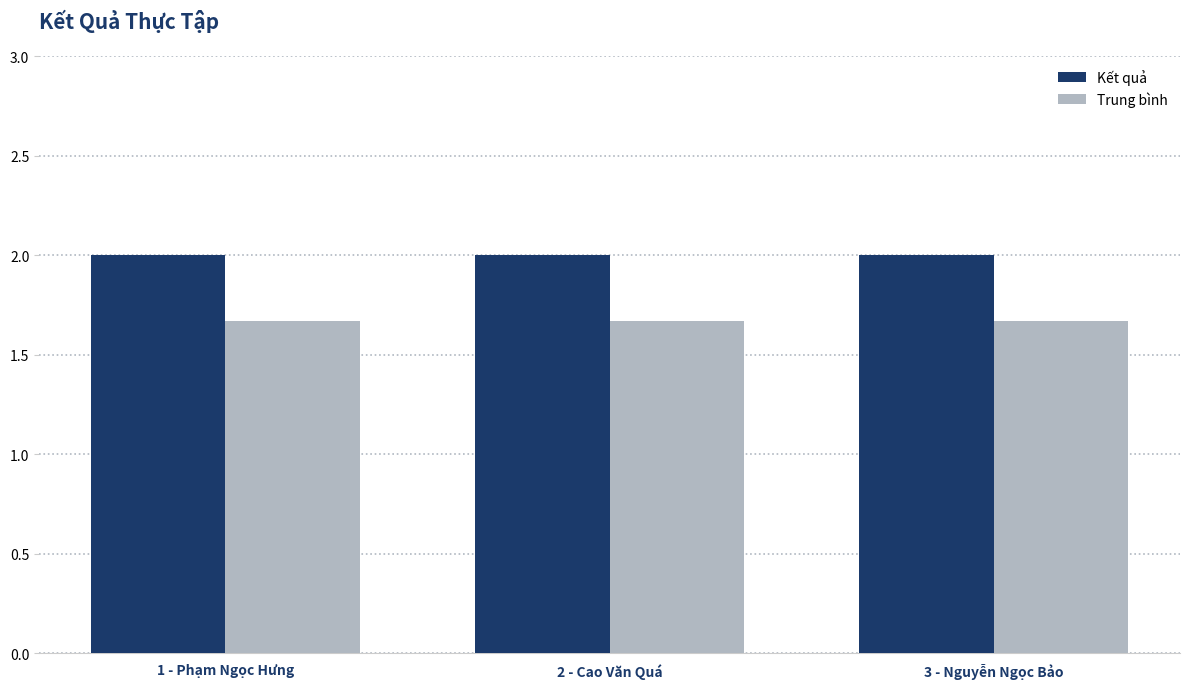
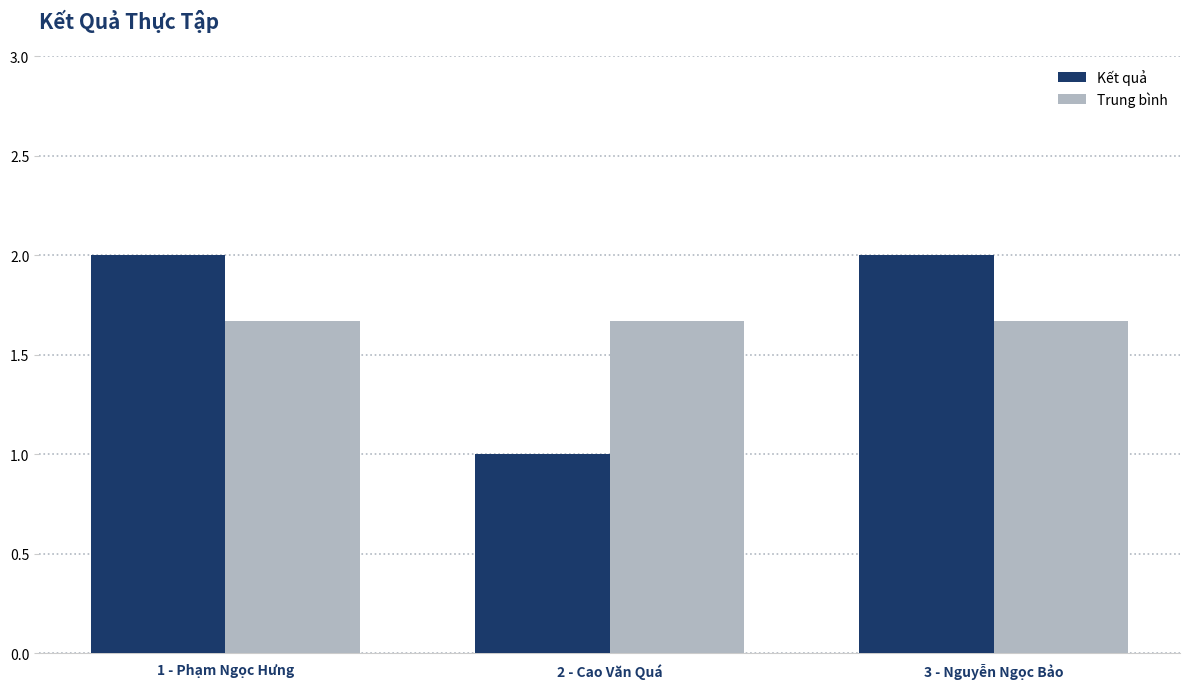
  {
    "Kết quả": {
      "1 - Phạm Ngọc Hưng": 2,
-     "2 - Cao Văn Quá": 2,
+     "2 - Cao Văn Quá": 1,
      "3 - Nguyễn Ngọc Bảo": 2
    },
    "Trung bình": {
      "1 - Phạm Ngọc Hưng": 1.67,
      "2 - Cao Văn Quá": 1.67,
      "3 - Nguyễn Ngọc Bảo": 1.67
    }
  }
